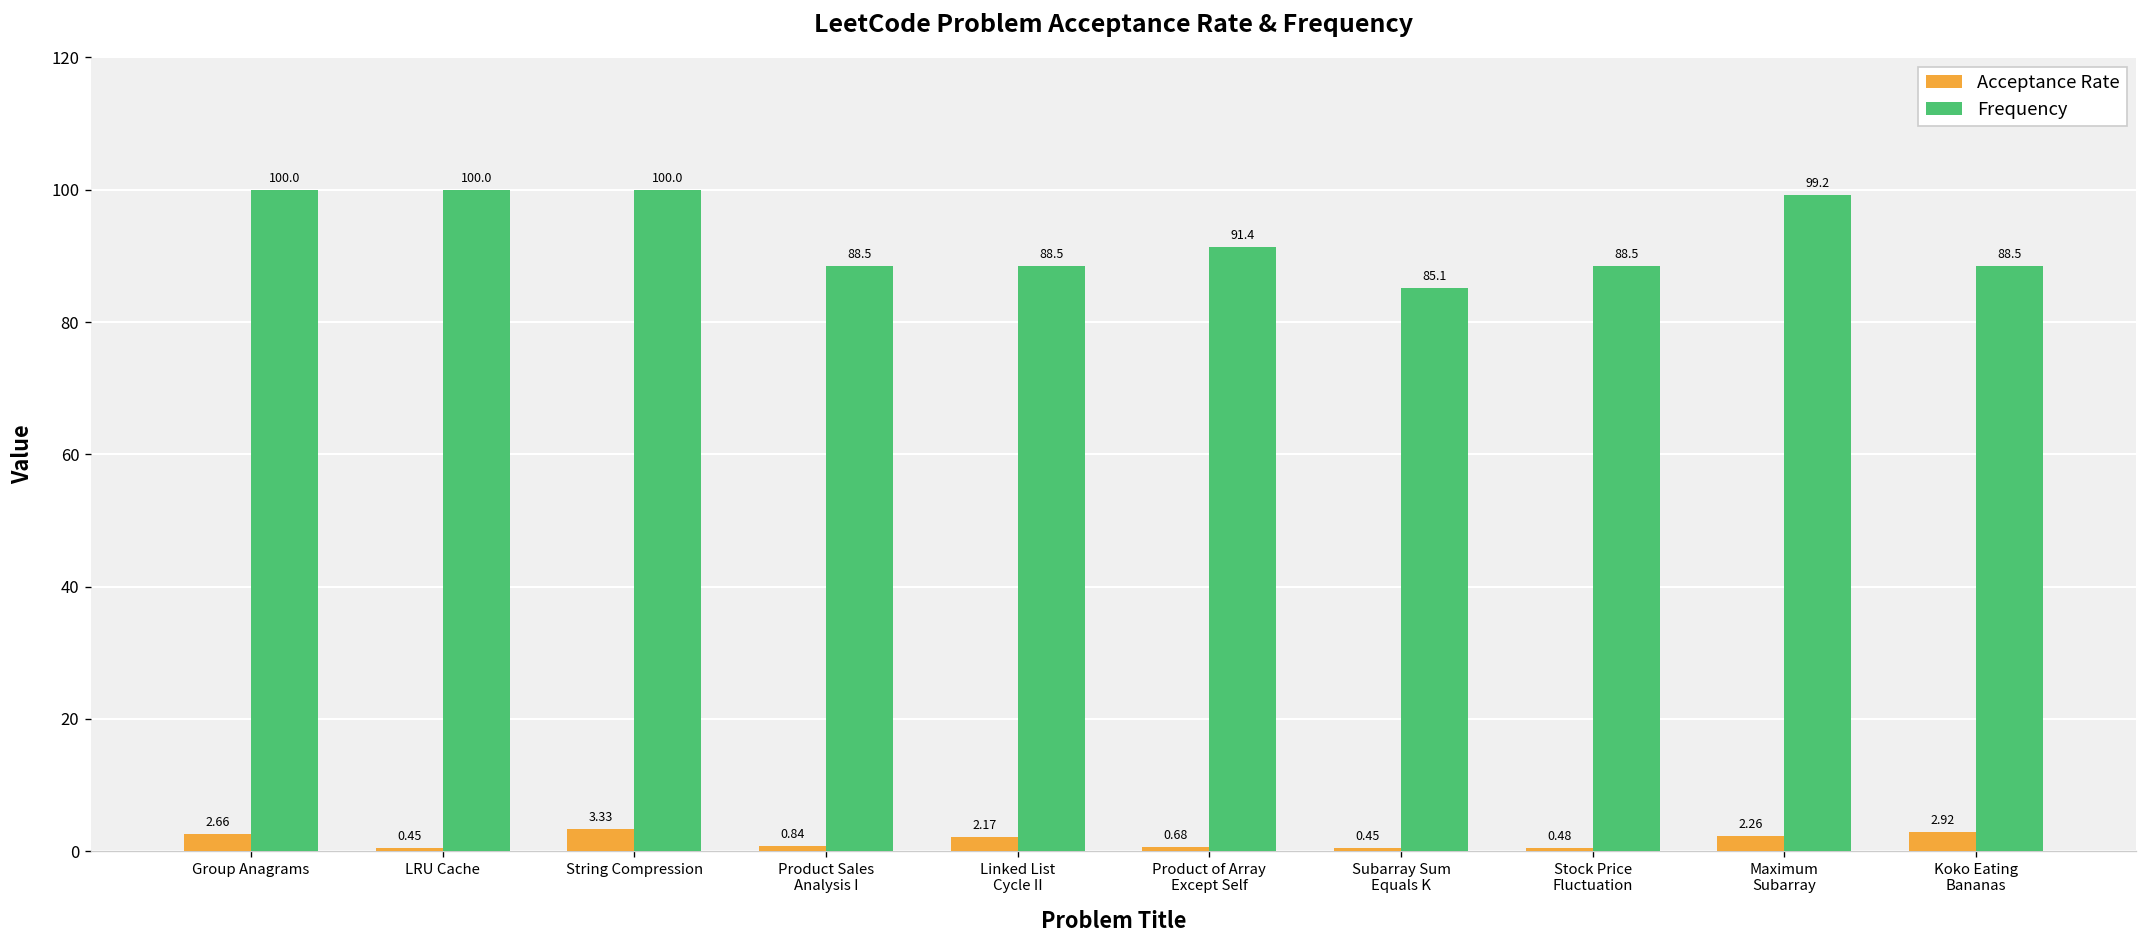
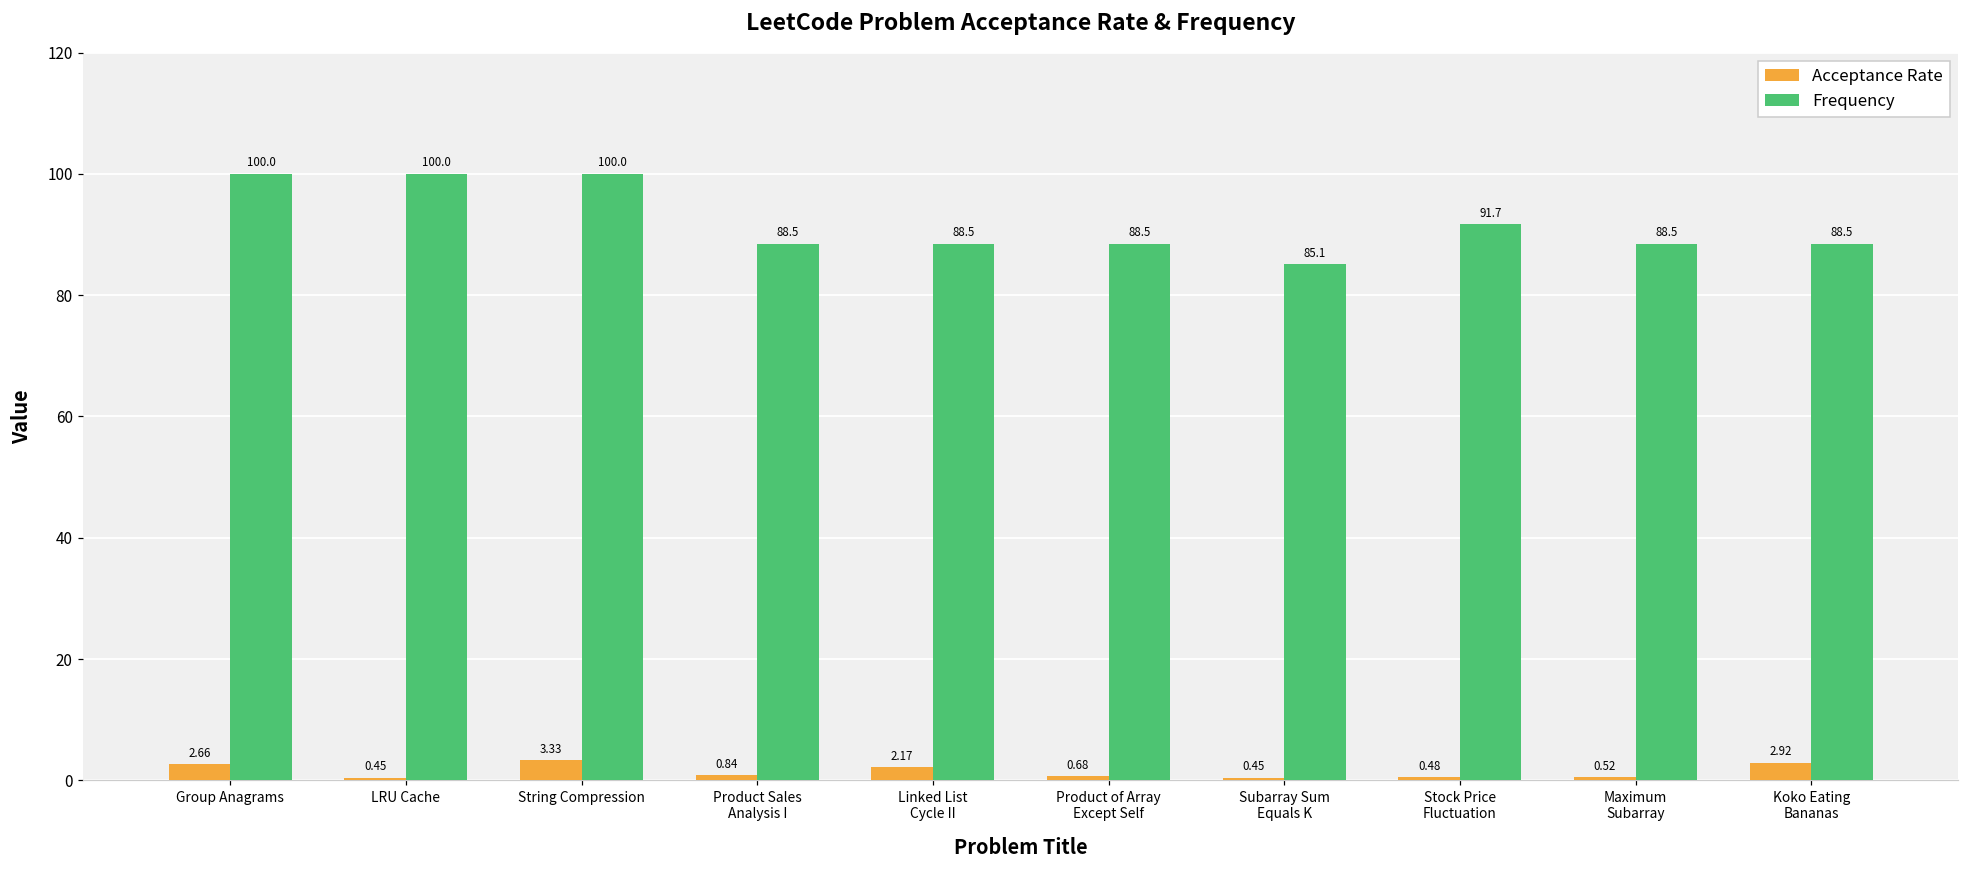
  {
    "Acceptance Rate": {
      "Group Anagrams": 2.66,
      "LRU Cache": 0.45,
      "String Compression": 3.33,
      "Product Sales Analysis I": 0.84,
      "Linked List Cycle II": 2.17,
      "Product of Array Except Self": 0.68,
      "Subarray Sum Equals K": 0.45,
      "Stock Price Fluctuation": 0.48,
-     "Maximum Subarray": 2.26,
+     "Maximum Subarray": 0.52,
      "Koko Eating Bananas": 2.92
    },
    "Frequency": {
      "Group Anagrams": 100.0,
      "LRU Cache": 100.0,
      "String Compression": 100.0,
      "Product Sales Analysis I": 88.5,
      "Linked List Cycle II": 88.5,
-     "Product of Array Except Self": 91.4,
+     "Product of Array Except Self": 88.5,
      "Subarray Sum Equals K": 85.1,
-     "Stock Price Fluctuation": 88.5,
-     "Maximum Subarray": 99.2,
+     "Stock Price Fluctuation": 91.7,
+     "Maximum Subarray": 88.5,
      "Koko Eating Bananas": 88.5
    }
  }
